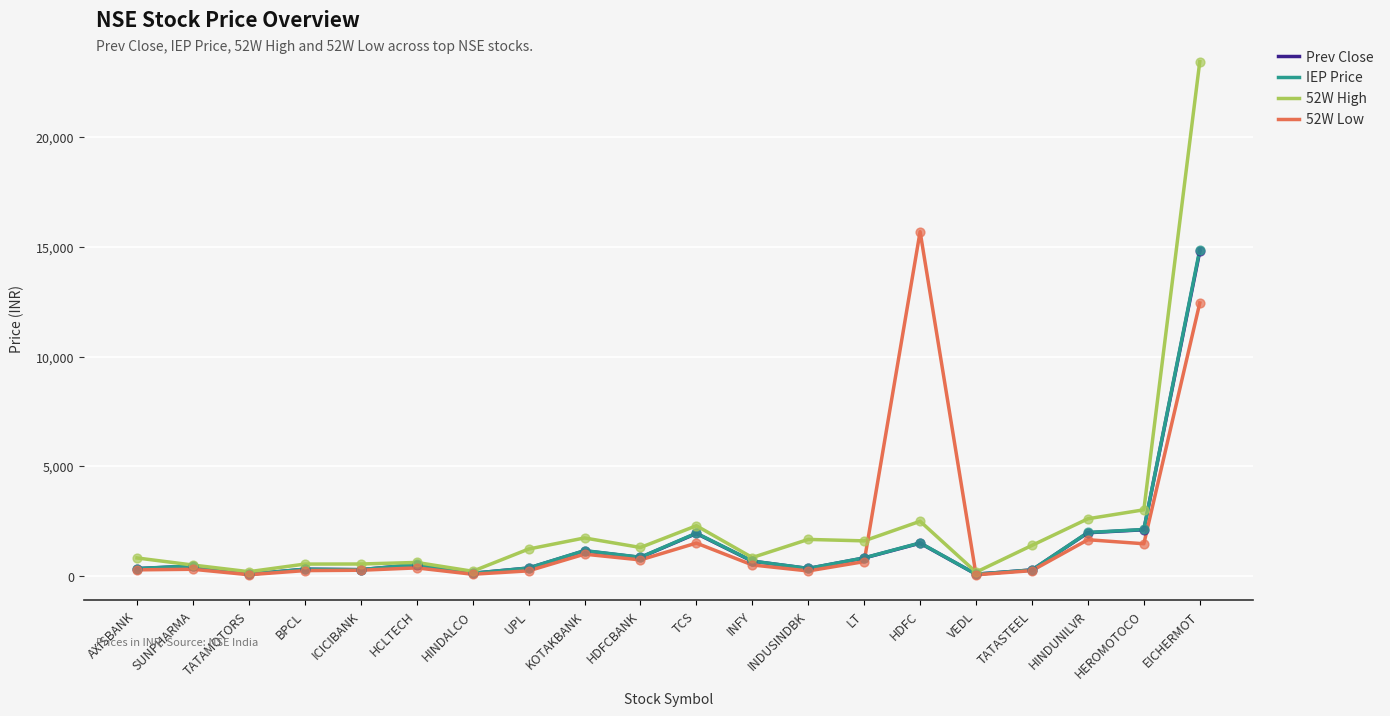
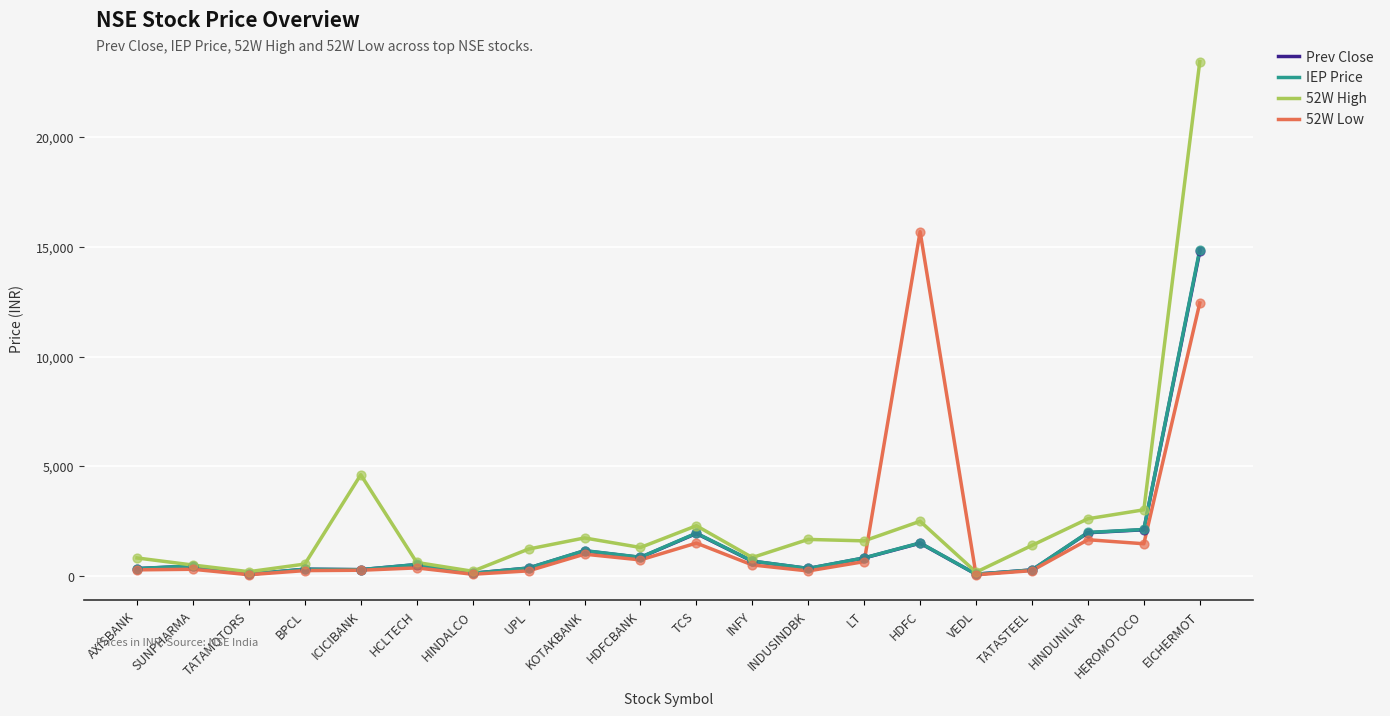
  {
    "52W High": {
      "AXISBANK": "800",
      "TATAMOTORS": "200",
      "BPCL": "500",
-     "ICICIBANK": "600",
+     "ICICIBANK": "4,600",
      "UPL": "1,200",
      "KOTAKBANK": "1,700",
      "HDFCBANK": "1,300",
      "TCS": "2,300",
      "INFY": "800",
      "INDUSINDBK": "1,700",
      "LT": "1,600",
      "HDFC": "2,500",
      "TATASTEEL": "1,400",
      "HINDUNILVR": "2,600",
      "HEROMOTOCO": "3,000",
      "EICHERMOT": "23,500"
    },
    "52W Low": {
      "SUNPHARMA": "300",
      "HCLTECH": "400",
      "UPL": "200",
      "KOTAKBANK": "1,000",
      "TCS": "1,500",
      "INFY": "500",
      "LT": "700",
      "HDFC": "15,700",
      "HINDUNILVR": "1,700",
      "HEROMOTOCO": "1,500",
      "EICHERMOT": "12,500"
    }
  }
